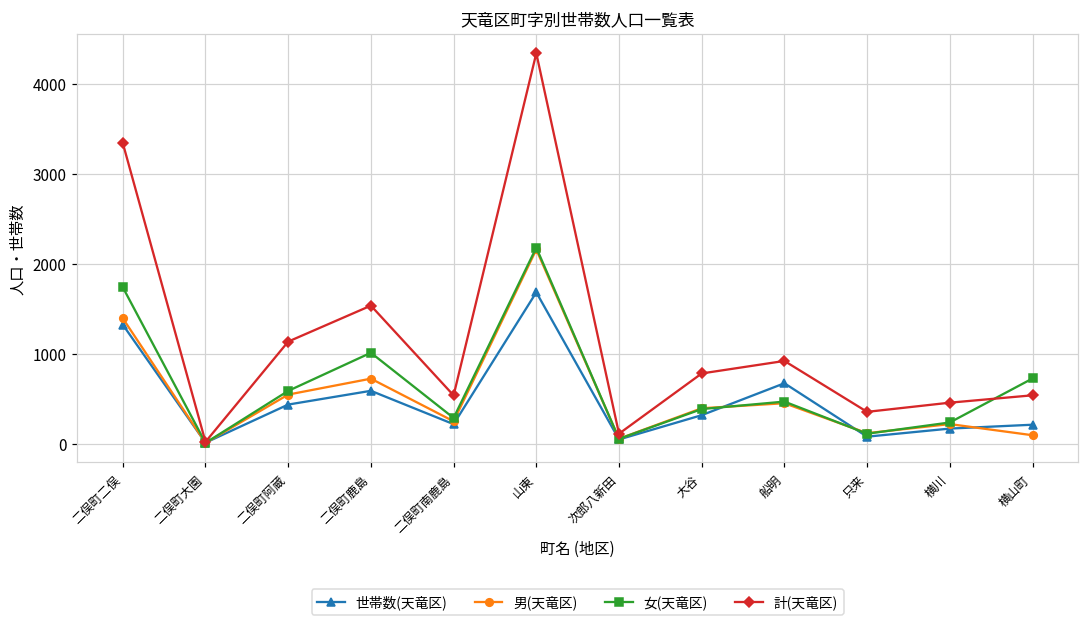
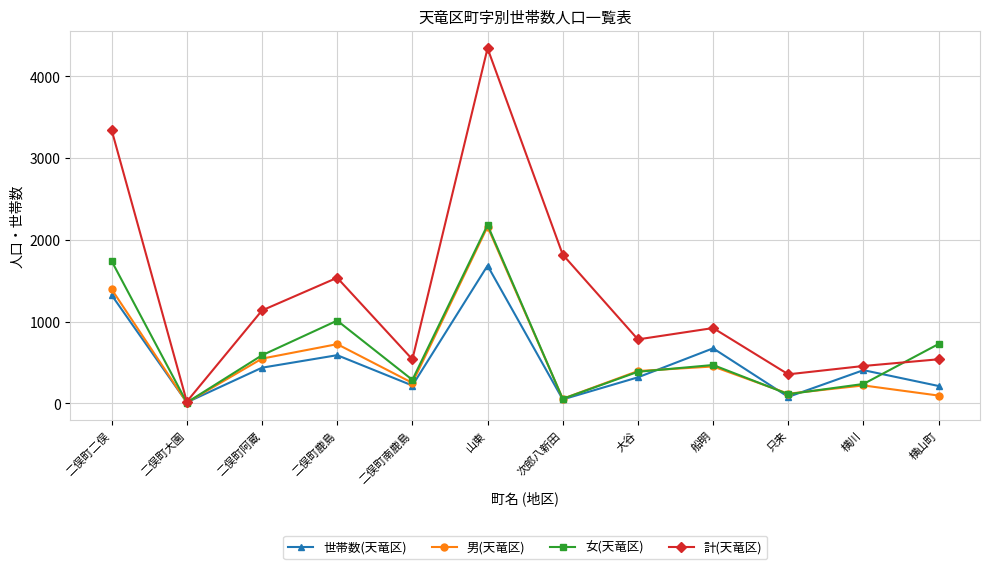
  {
    "世帯数(天竜区)": {
      "二俣町二俣": 1300,
      "二俣町阿蔵": 400,
      "二俣町鹿島": 600,
      "二俣町南鹿島": 200,
      "山東": 1700,
      "大谷": 300,
      "船明": 700,
      "只来": 100,
-     "横川": 200,
+     "横川": 400,
      "横山町": 200
    },
    "男(天竜区)": {
      "二俣町二俣": 1400,
      "二俣町阿蔵": 500,
      "二俣町鹿島": 700,
      "二俣町南鹿島": 300,
      "横山町": 100
    },
    "女(天竜区)": {
      "二俣町二俣": 1700,
      "二俣町阿蔵": 600,
      "二俣町鹿島": 1000,
      "二俣町南鹿島": 300,
      "横山町": 700
    },
    "計(天竜区)": {
      "二俣町二俣": 3300,
      "二俣町阿蔵": 1100,
      "二俣町鹿島": 1500,
      "二俣町南鹿島": 500,
      "山東": 4300,
-     "次郎八新田": 100,
+     "次郎八新田": 1800,
      "大谷": 800,
      "船明": 900,
      "只来": 400,
      "横川": 500,
      "横山町": 500
    }
  }
